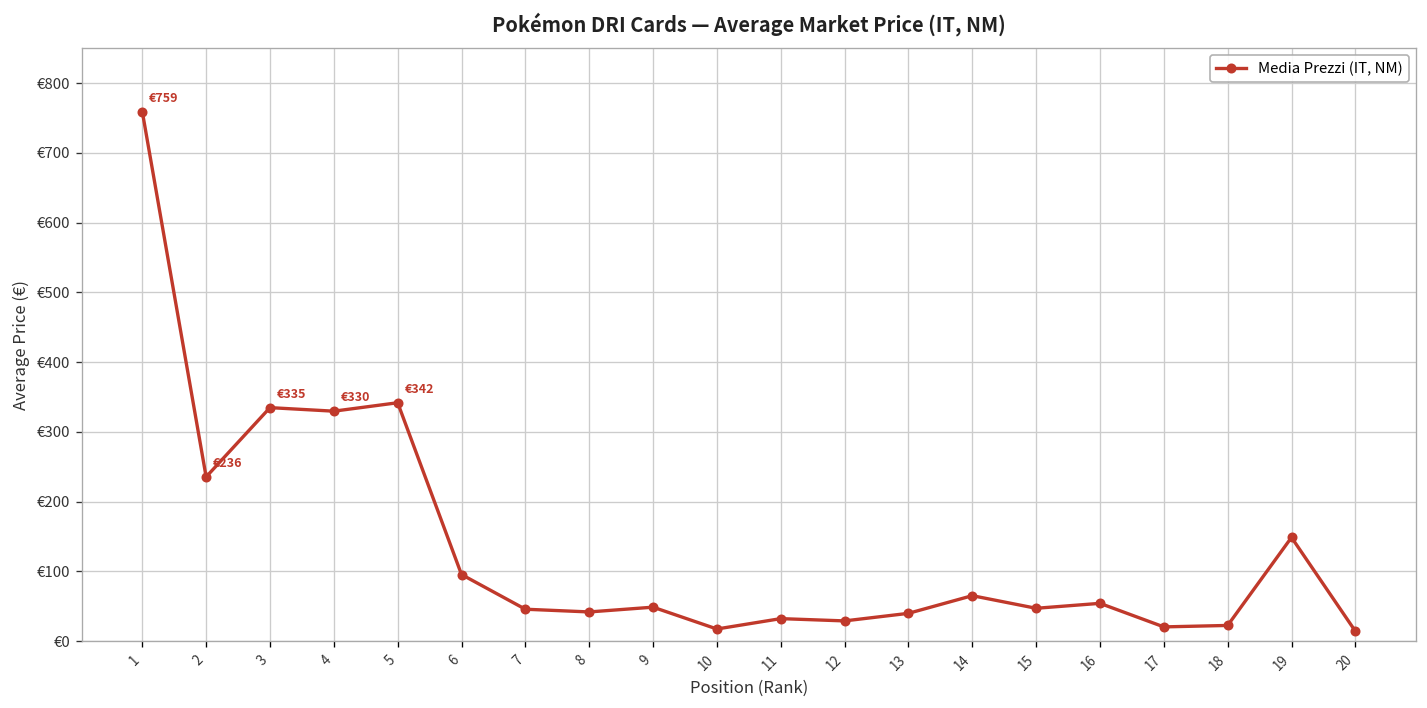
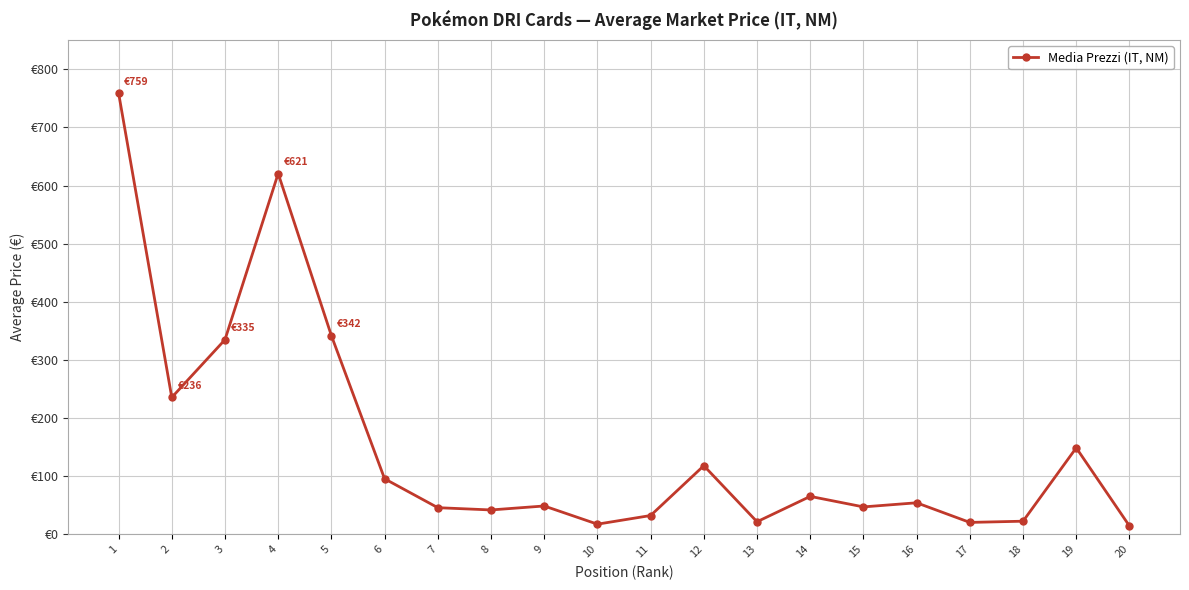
  {
    "1": "€759",
    "2": "€236",
    "3": "€335",
-   "4": "€330",
+   "4": "€621",
    "5": "€342",
-   "12": "€30",
-   "13": "€40"
+   "12": "€120",
+   "13": "€20"
  }
